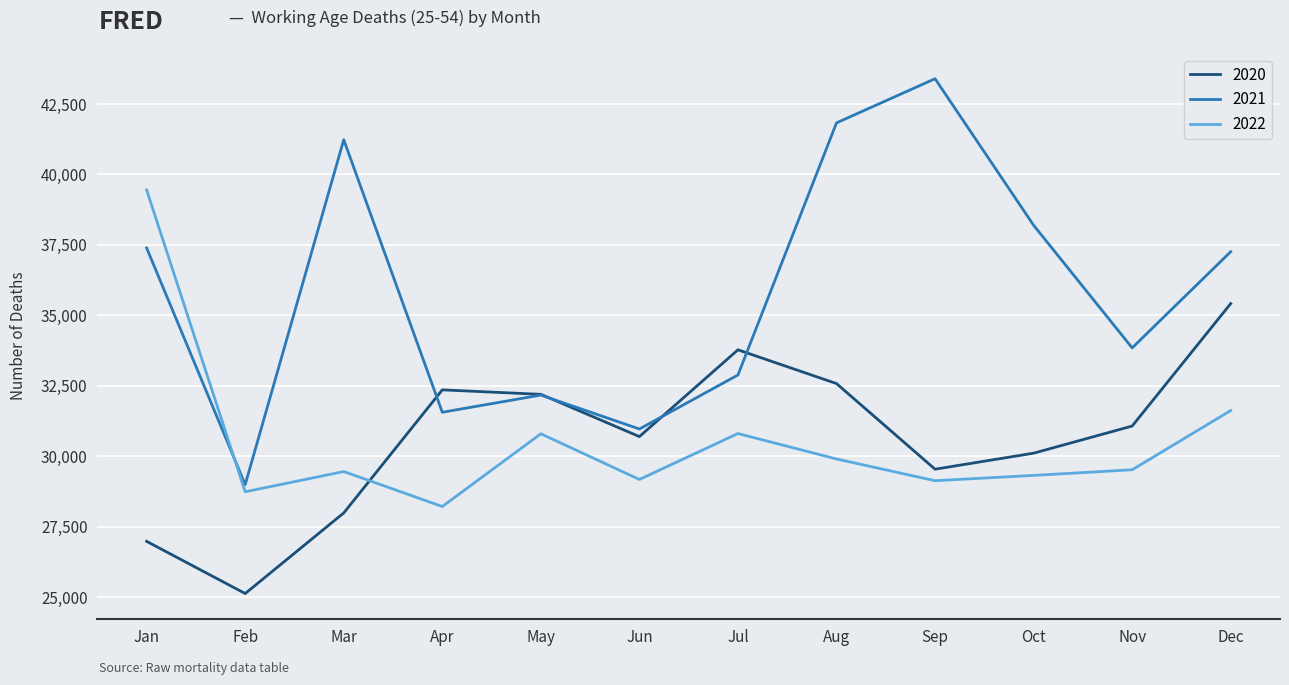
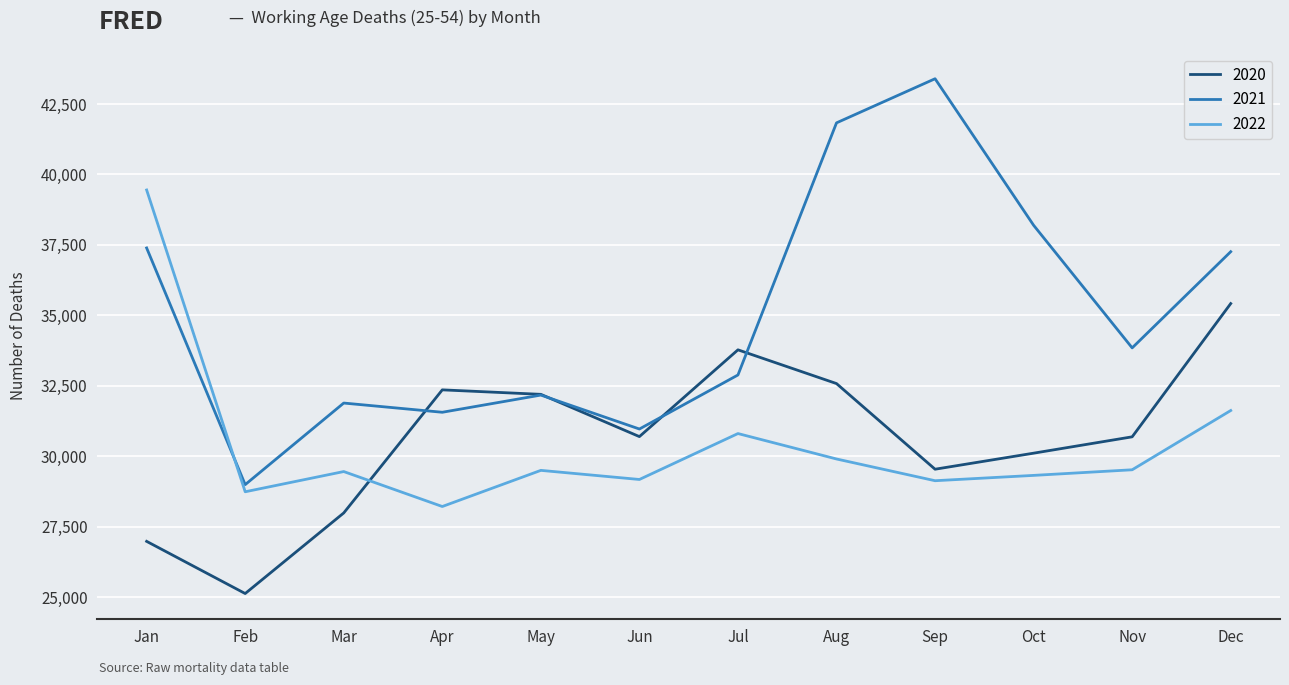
  {
    "2020": {
      "Jan": "27,000",
      "Feb": "25,100",
      "Mar": "28,000",
      "Apr": "32,400",
      "Jun": "30,700",
      "Jul": "33,800",
      "Aug": "32,600",
      "Sep": "29,500",
      "Oct": "30,100",
-     "Nov": "31,100",
+     "Nov": "30,700",
      "Dec": "35,400"
    },
    "2021": {
      "Jan": "37,400",
      "Feb": "29,000",
-     "Mar": "41,200",
+     "Mar": "31,900",
      "Apr": "31,600",
      "Jun": "31,000",
      "Jul": "32,900",
      "Aug": "41,800",
      "Sep": "43,400",
      "Oct": "38,200",
      "Nov": "33,800",
      "Dec": "37,300"
    },
    "2022": {
      "Jan": "39,400",
      "Feb": "28,700",
      "Mar": "29,500",
      "Apr": "28,200",
-     "May": "30,800",
+     "May": "29,500",
      "Jun": "29,200",
      "Jul": "30,800",
      "Aug": "29,900",
      "Sep": "29,100",
      "Oct": "29,300",
      "Nov": "29,500",
      "Dec": "31,600"
    }
  }
